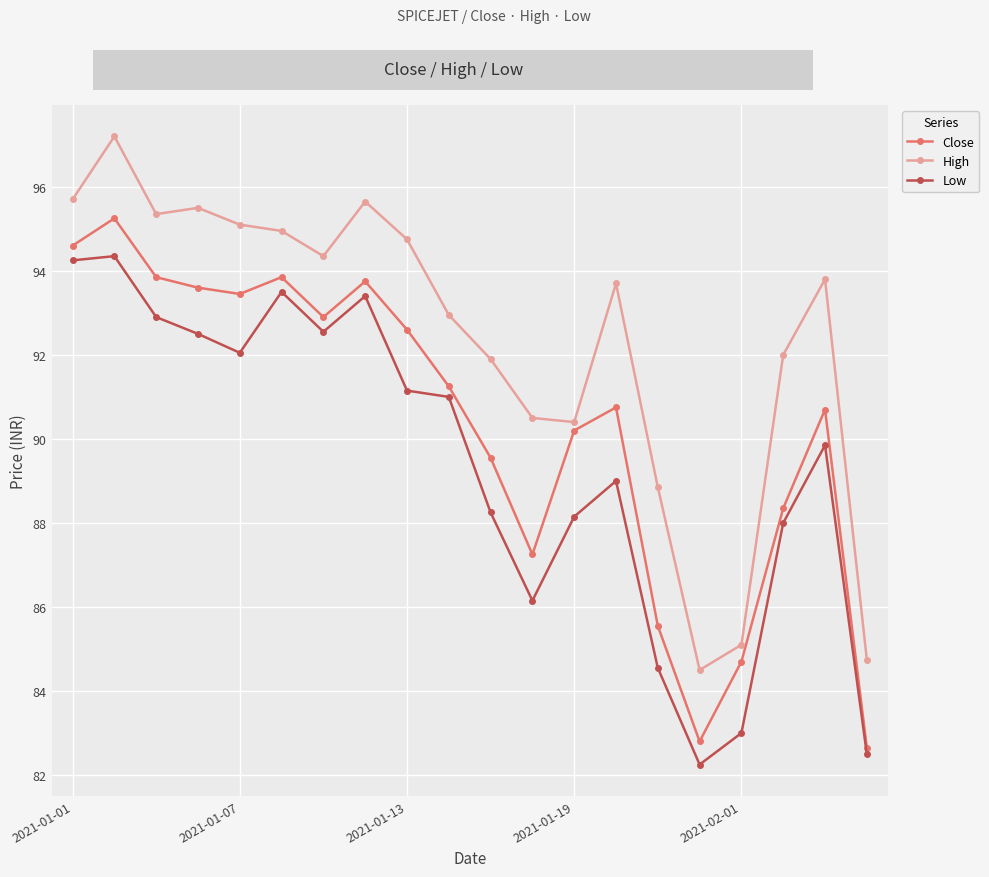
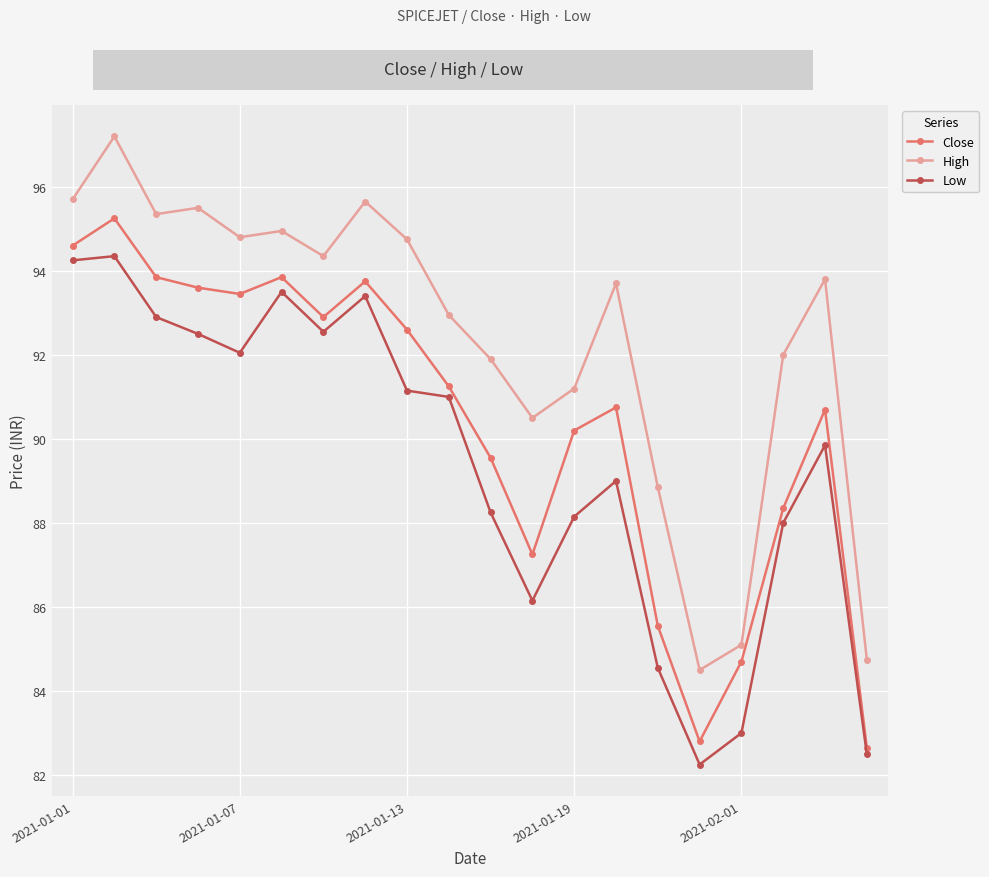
  {
    "High": {
      "2021-01-01": 95.7,
-     "2021-01-07": 95.1,
+     "2021-01-07": 94.8,
      "2021-01-13": 94.8,
-     "2021-01-19": 90.4,
+     "2021-01-19": 91.2,
      "2021-02-01": 85.1
    }
  }
